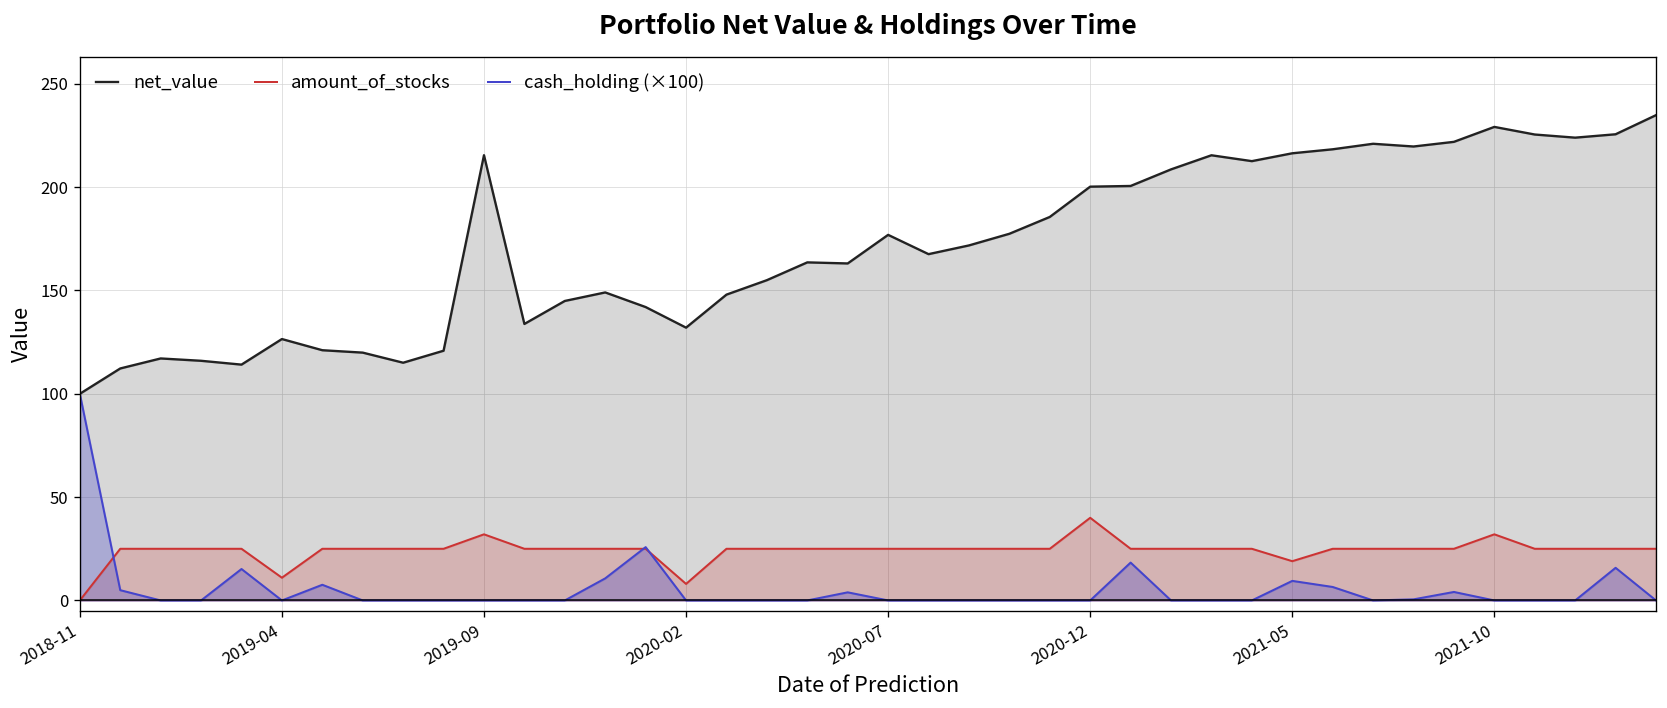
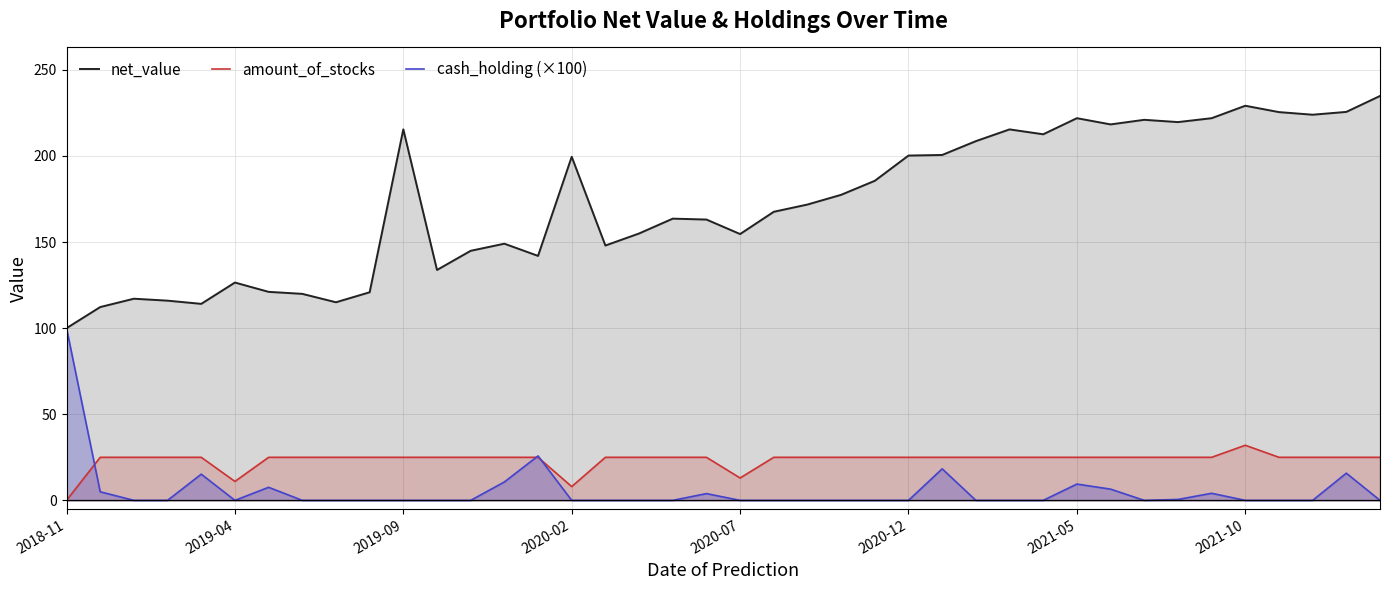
  {
    "net_value": {
      "2019-04": 127,
      "2019-09": 215,
-     "2020-02": 132,
-     "2020-07": 177,
+     "2020-02": 200,
+     "2020-07": 155,
      "2020-12": 200,
-     "2021-05": 216,
+     "2021-05": 222,
      "2021-10": 229
    },
    "amount_of_stocks": {
      "2018-11": 0,
      "2019-04": 11,
-     "2019-09": 32,
+     "2019-09": 25,
      "2020-02": 8,
-     "2020-07": 25,
-     "2020-12": 40,
-     "2021-05": 19,
+     "2020-07": 13,
+     "2020-12": 25,
+     "2021-05": 25,
      "2021-10": 32
    },
    "cash_holding (×100)": {
      "2019-04": 0,
      "2019-09": 0,
      "2020-02": 0,
      "2020-07": 0,
      "2020-12": 0,
      "2021-05": 9,
      "2021-10": 0
    }
  }
